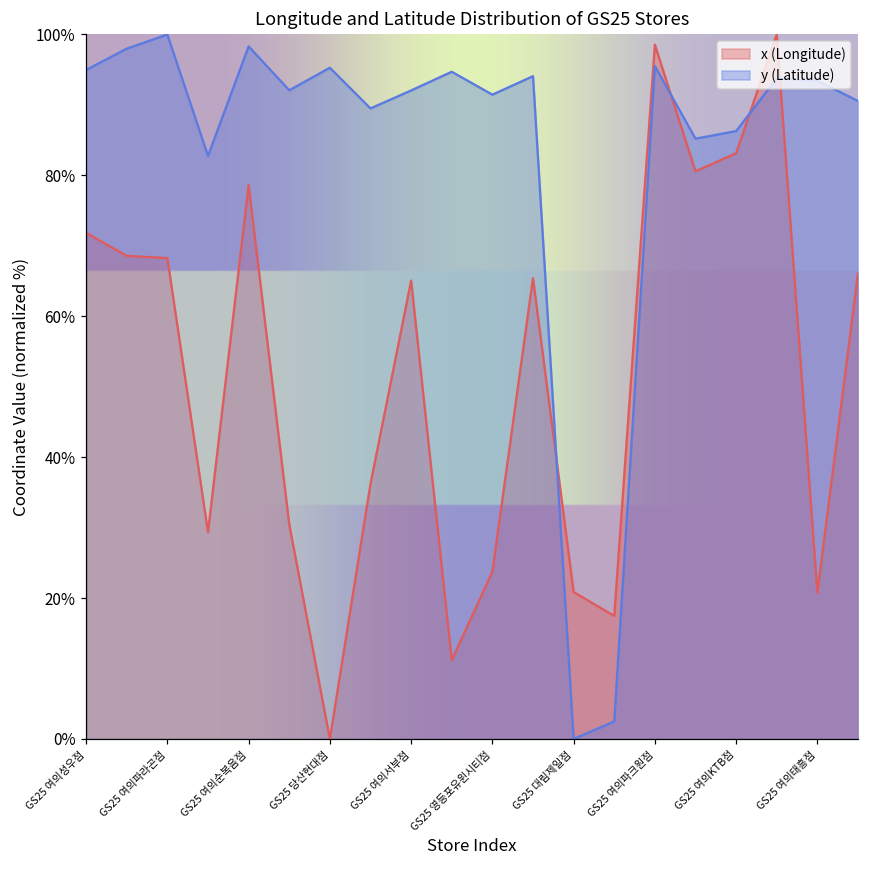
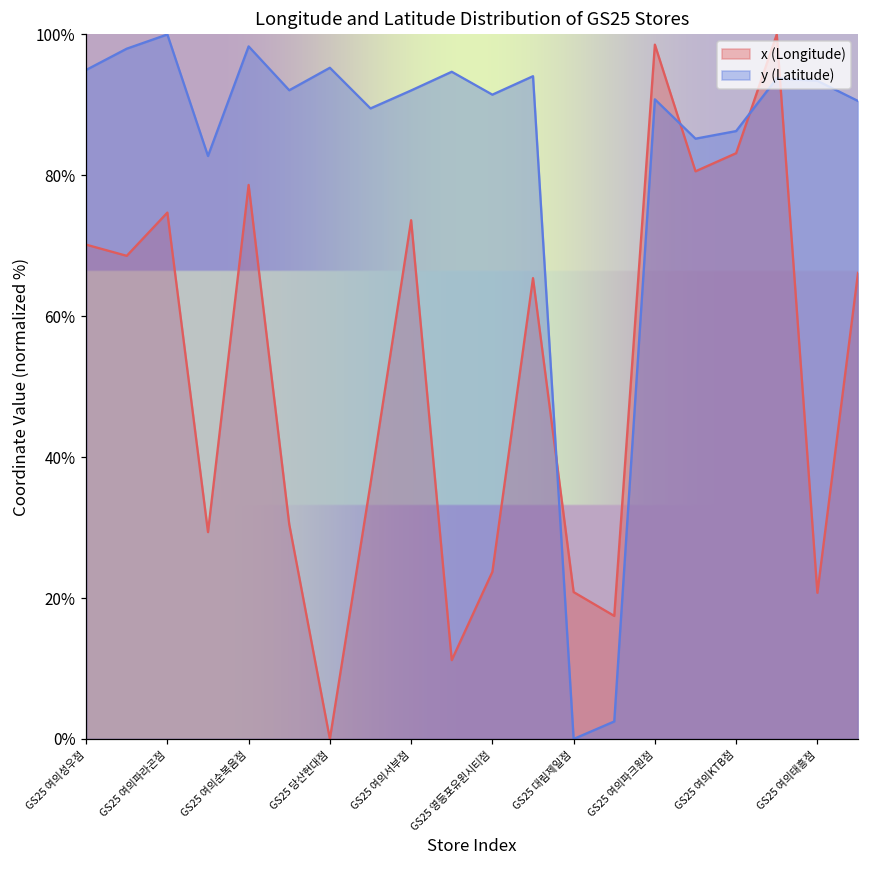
  {
    "x (Longitude)": {
-     "GS25 여의성우점": "72%",
-     "GS25 여의파라곤점": "68%",
+     "GS25 여의성우점": "70%",
+     "GS25 여의파라곤점": "75%",
      "GS25 여의순복음점": "79%",
      "GS25 당산현대점": "0%",
-     "GS25 여의서부점": "65%",
+     "GS25 여의서부점": "74%",
      "GS25 영등포유윈시티점": "24%",
      "GS25 대림제일점": "21%",
      "GS25 여의파크원점": "99%",
      "GS25 여의KTB점": "83%",
      "GS25 여의태흥점": "21%"
    },
    "y (Latitude)": {
      "GS25 여의성우점": "95%",
      "GS25 여의파라곤점": "100%",
      "GS25 여의순복음점": "98%",
      "GS25 당산현대점": "95%",
      "GS25 여의서부점": "92%",
      "GS25 영등포유윈시티점": "91%",
      "GS25 대림제일점": "0%",
-     "GS25 여의파크원점": "96%",
+     "GS25 여의파크원점": "91%",
      "GS25 여의KTB점": "86%"
    }
  }
